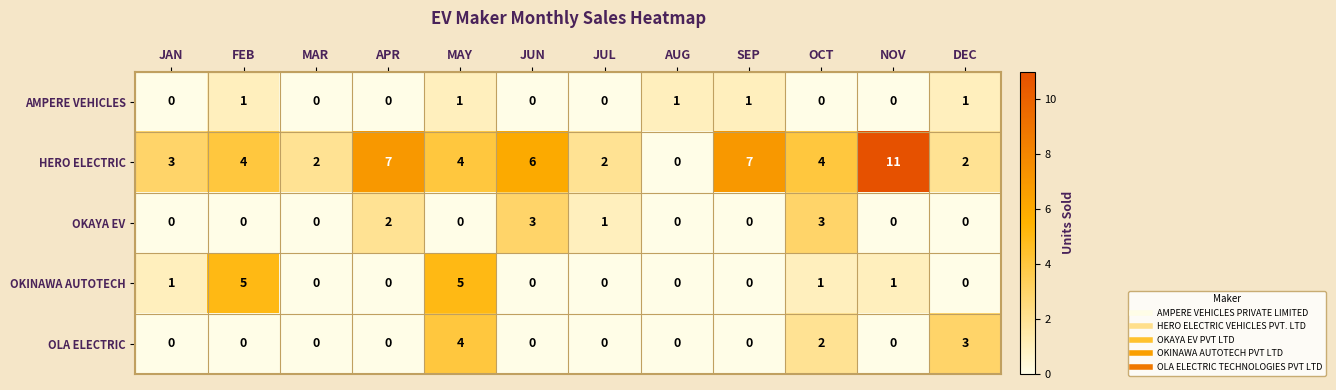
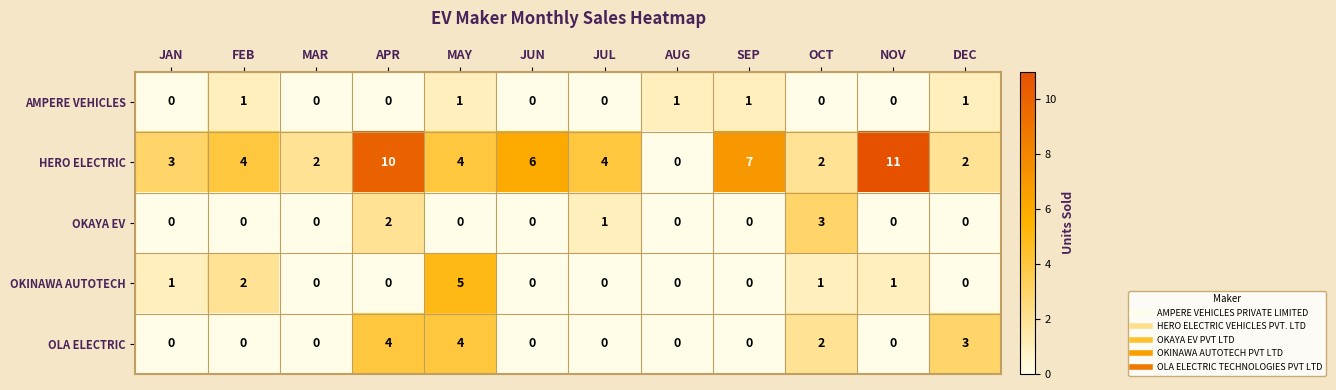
  {
    "AMPERE VEHICLES": {
      "JAN": 0,
      "FEB": 1,
      "MAR": 0,
      "APR": 0,
      "MAY": 1,
      "JUN": 0,
      "JUL": 0,
      "AUG": 1,
      "SEP": 1,
      "OCT": 0,
      "NOV": 0,
      "DEC": 1
    },
    "HERO ELECTRIC": {
      "JAN": 3,
      "FEB": 4,
      "MAR": 2,
-     "APR": 7,
+     "APR": 10,
      "MAY": 4,
      "JUN": 6,
-     "JUL": 2,
+     "JUL": 4,
      "AUG": 0,
      "SEP": 7,
-     "OCT": 4,
+     "OCT": 2,
      "NOV": 11,
      "DEC": 2
    },
    "OKAYA EV": {
      "JAN": 0,
      "FEB": 0,
      "MAR": 0,
      "APR": 2,
      "MAY": 0,
-     "JUN": 3,
+     "JUN": 0,
      "JUL": 1,
      "AUG": 0,
      "SEP": 0,
      "OCT": 3,
      "NOV": 0,
      "DEC": 0
    },
    "OKINAWA AUTOTECH": {
      "JAN": 1,
-     "FEB": 5,
+     "FEB": 2,
      "MAR": 0,
      "APR": 0,
      "MAY": 5,
      "JUN": 0,
      "JUL": 0,
      "AUG": 0,
      "SEP": 0,
      "OCT": 1,
      "NOV": 1,
      "DEC": 0
    },
    "OLA ELECTRIC": {
      "JAN": 0,
      "FEB": 0,
      "MAR": 0,
-     "APR": 0,
+     "APR": 4,
      "MAY": 4,
      "JUN": 0,
      "JUL": 0,
      "AUG": 0,
      "SEP": 0,
      "OCT": 2,
      "NOV": 0,
      "DEC": 3
    }
  }
